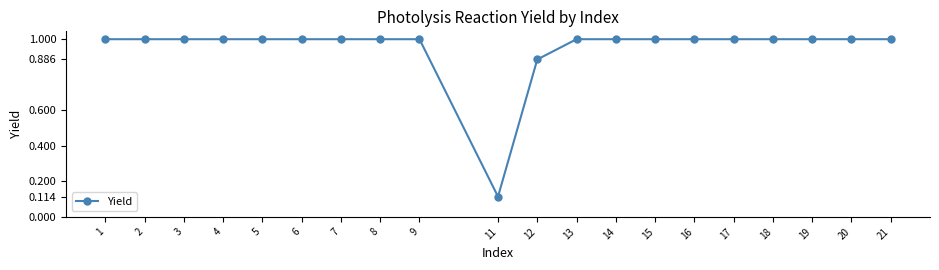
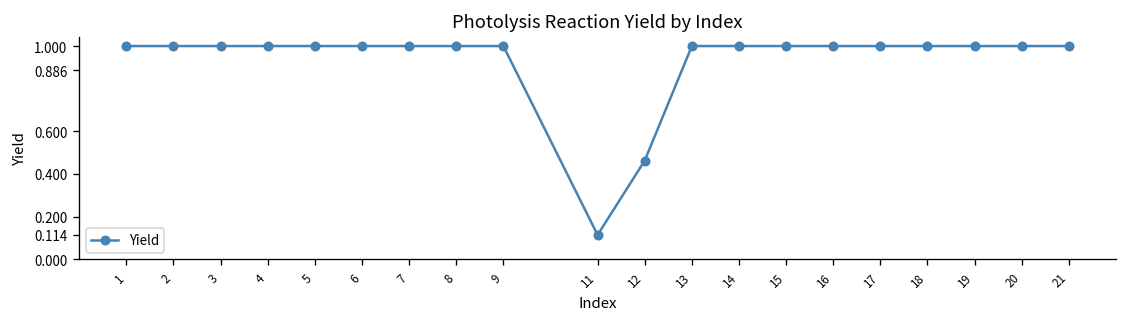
  {
    "1": 1.00,
    "2": 1.00,
    "3": 1.00,
    "4": 1.00,
    "5": 1.00,
    "6": 1.00,
    "7": 1.00,
    "8": 1.00,
    "9": 1.00,
    "11": 0.11,
-   "12": 0.89,
+   "12": 0.46,
    "13": 1.00,
    "14": 1.00,
    "15": 1.00,
    "16": 1.00,
    "17": 1.00,
    "18": 1.00,
    "19": 1.00,
    "20": 1.00,
    "21": 1.00
  }
